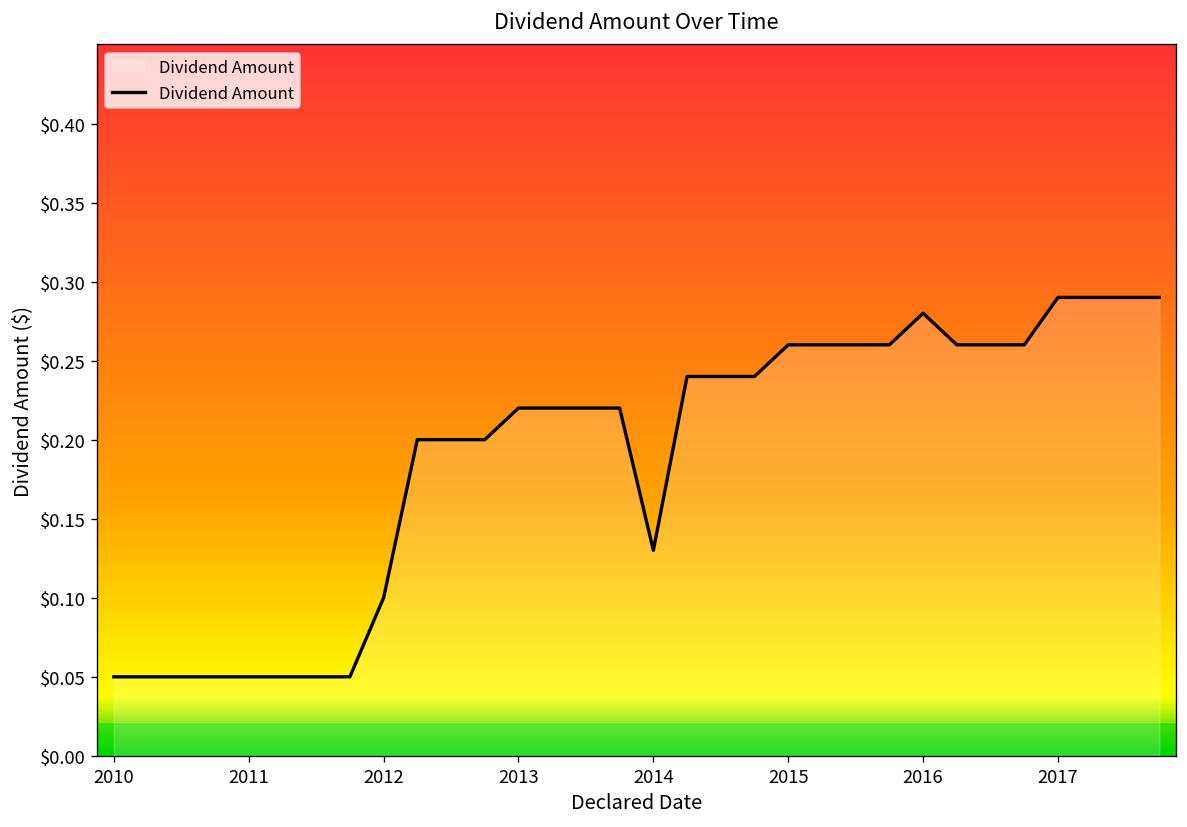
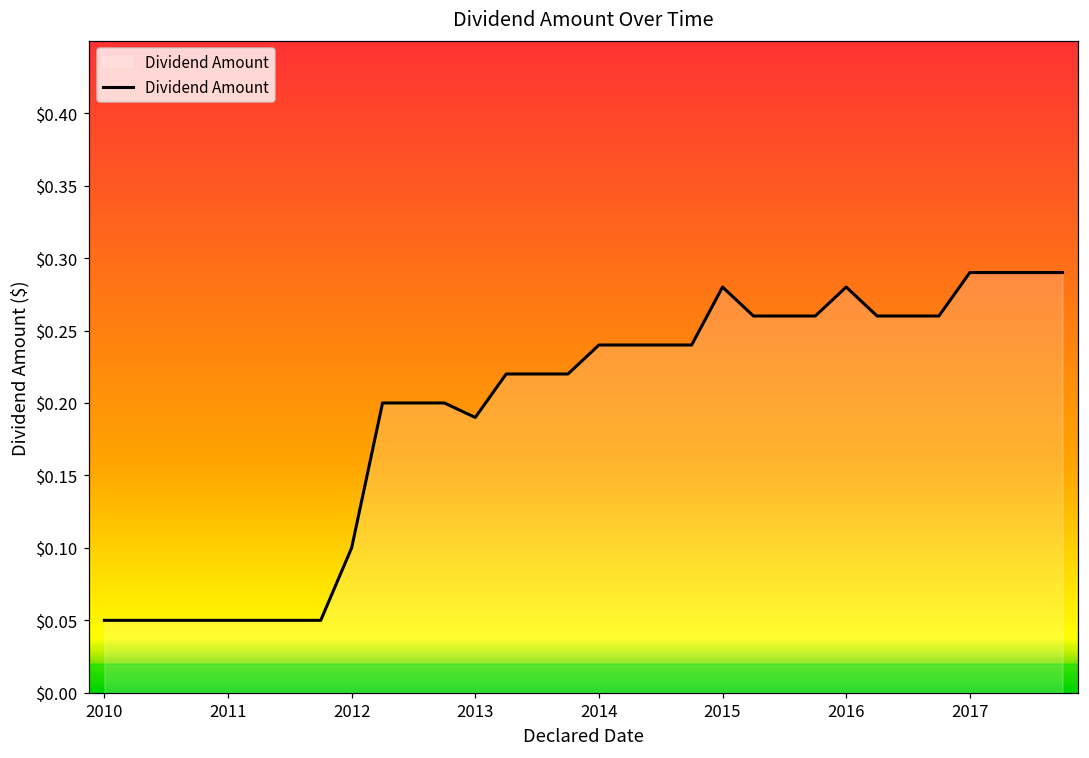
  {
    "2010": "$0.05",
    "2011": "$0.05",
    "2012": "$0.10",
-   "2013": "$0.22",
-   "2014": "$0.13",
-   "2015": "$0.26",
+   "2013": "$0.19",
+   "2014": "$0.24",
+   "2015": "$0.28",
    "2016": "$0.28",
    "2017": "$0.29"
  }
